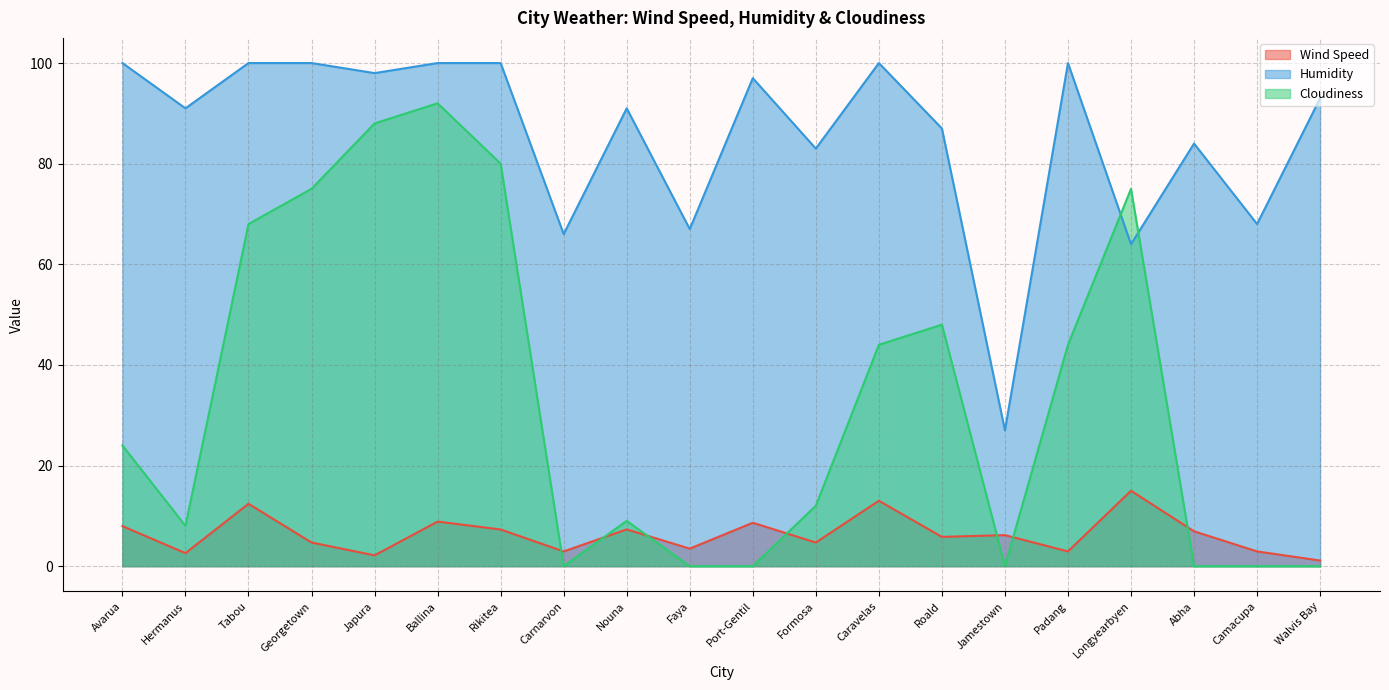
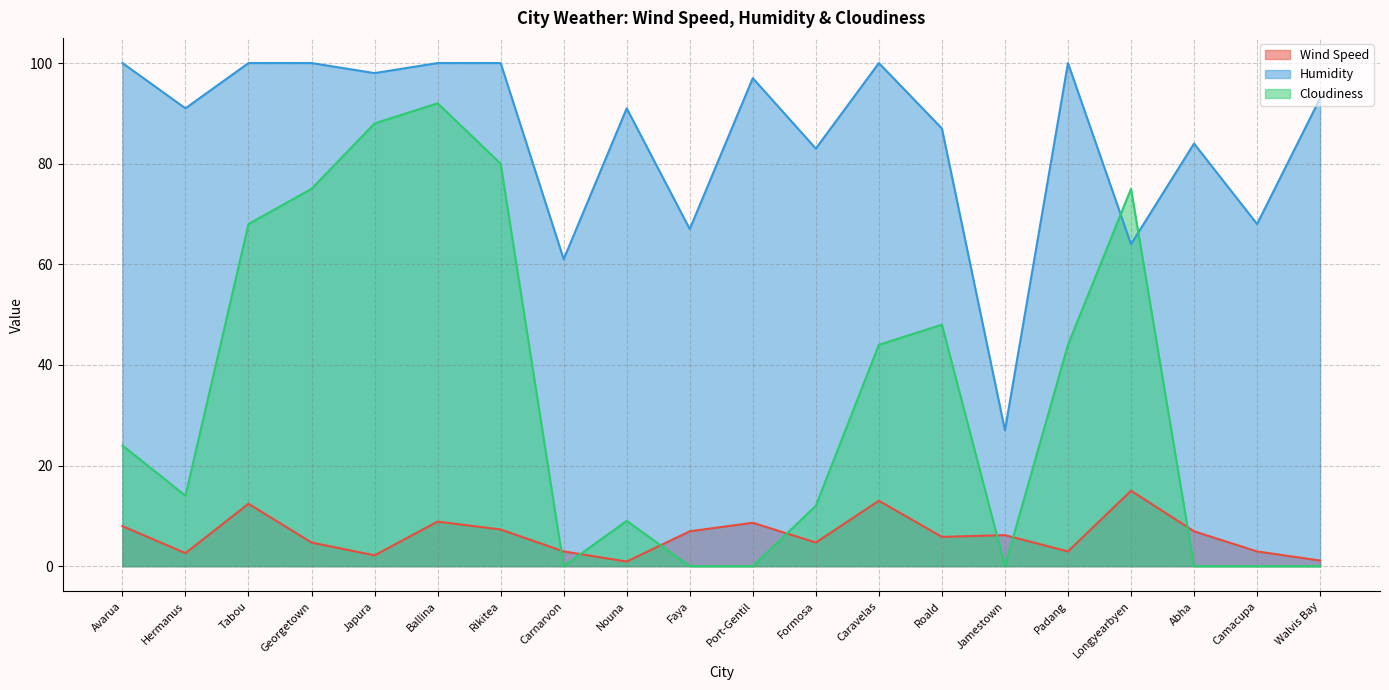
  {
    "Wind Speed": {
      "Avarua": 8,
      "Hermanus": 3,
      "Tabou": 12,
      "Georgetown": 5,
      "Japura": 2,
      "Ballina": 9,
      "Rikitea": 7,
      "Carnarvon": 3,
-     "Nouna": 7,
-     "Faya": 3,
+     "Nouna": 1,
+     "Faya": 7,
      "Port-Gentil": 9,
      "Formosa": 5,
      "Caravelas": 13,
      "Roald": 6,
      "Jamestown": 6,
      "Padang": 3,
      "Longyearbyen": 15,
      "Abha": 7,
      "Camacupa": 3,
      "Walvis Bay": 1
    },
    "Humidity": {
      "Avarua": 100,
      "Hermanus": 91,
      "Tabou": 100,
      "Georgetown": 100,
      "Japura": 98,
      "Ballina": 100,
      "Rikitea": 100,
-     "Carnarvon": 66,
+     "Carnarvon": 61,
      "Nouna": 91,
      "Faya": 67,
      "Port-Gentil": 97,
      "Formosa": 83,
      "Caravelas": 100,
      "Roald": 87,
      "Jamestown": 27,
      "Padang": 100,
      "Longyearbyen": 64,
      "Abha": 84,
      "Camacupa": 68
    },
    "Cloudiness": {
      "Avarua": 24,
-     "Hermanus": 8,
+     "Hermanus": 14,
      "Tabou": 68,
      "Georgetown": 75,
      "Japura": 88,
      "Ballina": 92,
      "Rikitea": 80,
      "Carnarvon": 0,
      "Nouna": 9,
      "Faya": 0,
      "Port-Gentil": 0,
      "Formosa": 12,
      "Caravelas": 44,
      "Roald": 48,
      "Jamestown": 0,
      "Padang": 44,
      "Longyearbyen": 75,
      "Abha": 0,
      "Camacupa": 0,
      "Walvis Bay": 0
    }
  }
